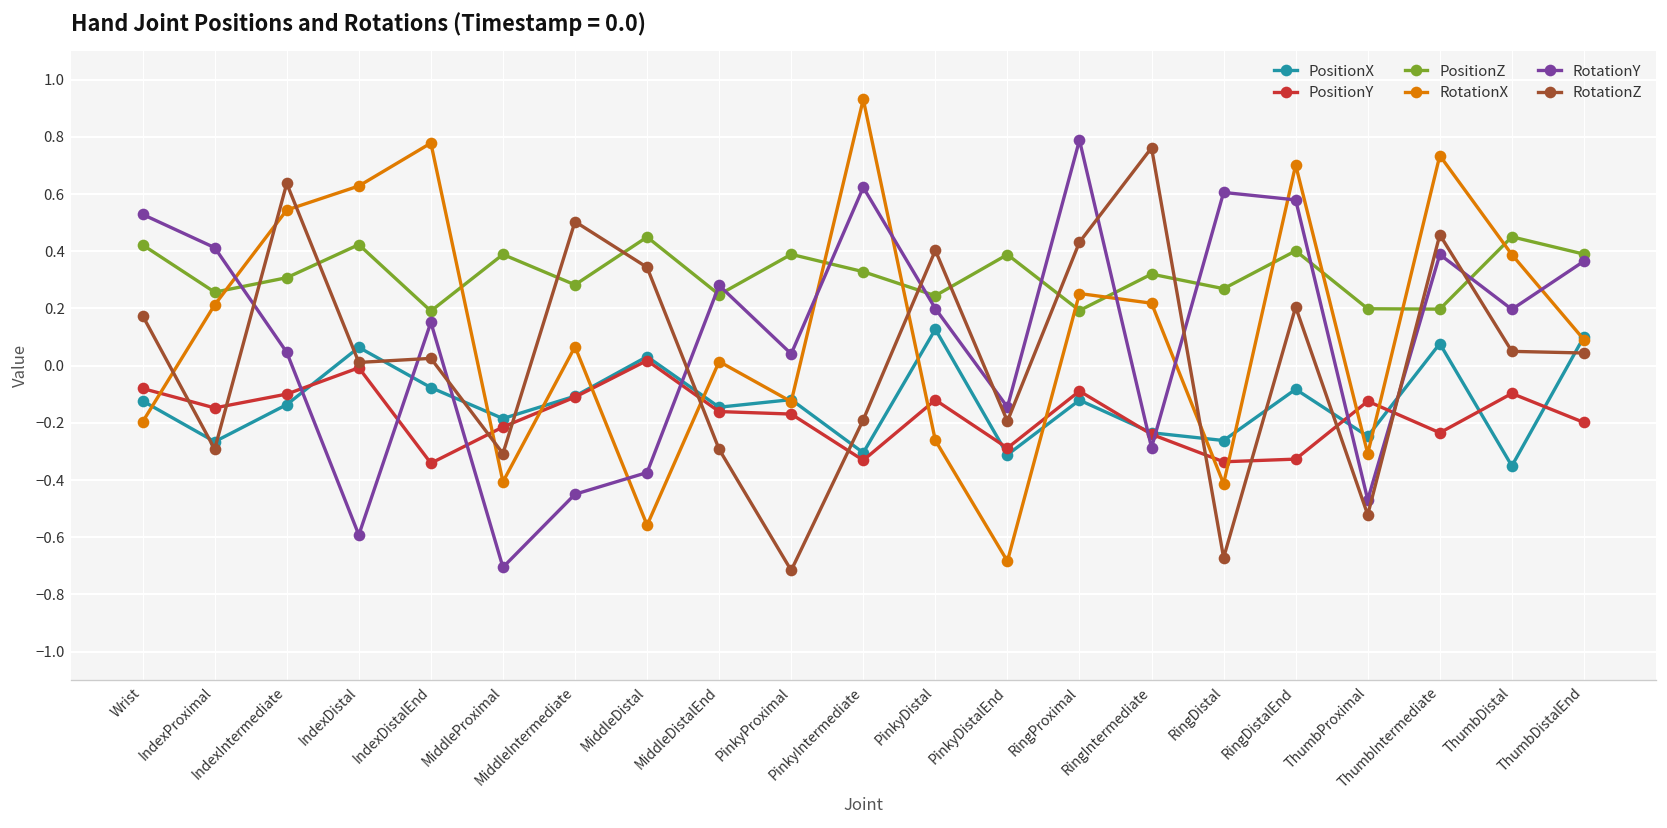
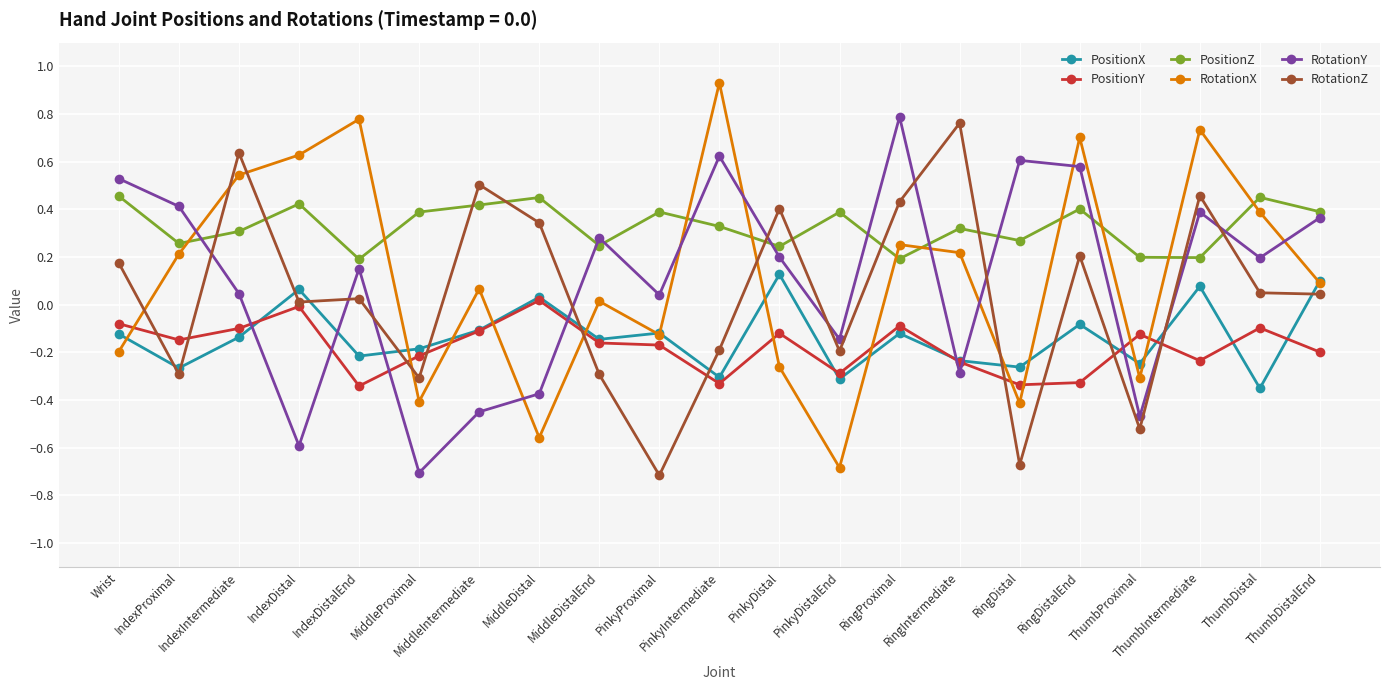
  {
    "PositionX": {
      "Wrist": -0.12,
      "IndexProximal": -0.27,
      "IndexIntermediate": -0.14,
      "IndexDistal": 0.06,
-     "IndexDistalEnd": -0.08,
+     "IndexDistalEnd": -0.22,
      "MiddleProximal": -0.18,
      "MiddleDistal": 0.03,
      "MiddleDistalEnd": -0.15,
      "PinkyIntermediate": -0.30,
      "PinkyDistal": 0.13,
      "PinkyDistalEnd": -0.31,
      "RingProximal": -0.12,
      "RingDistal": -0.26,
      "RingDistalEnd": -0.08,
      "ThumbProximal": -0.25,
      "ThumbIntermediate": 0.08,
      "ThumbDistal": -0.35
    },
    "PositionZ": {
-     "Wrist": 0.42,
+     "Wrist": 0.46,
      "IndexProximal": 0.26,
      "IndexIntermediate": 0.31,
      "IndexDistal": 0.42,
      "IndexDistalEnd": 0.19,
      "MiddleProximal": 0.39,
-     "MiddleIntermediate": 0.28,
+     "MiddleIntermediate": 0.42,
      "MiddleDistal": 0.45,
      "MiddleDistalEnd": 0.25,
      "PinkyProximal": 0.39,
      "PinkyIntermediate": 0.33,
      "PinkyDistal": 0.24,
      "PinkyDistalEnd": 0.39,
      "RingProximal": 0.19,
      "RingIntermediate": 0.32,
      "RingDistal": 0.27,
      "RingDistalEnd": 0.40,
      "ThumbProximal": 0.20,
      "ThumbIntermediate": 0.20,
      "ThumbDistal": 0.45,
      "ThumbDistalEnd": 0.39
    },
    "RotationX": {
      "Wrist": -0.20,
      "IndexProximal": 0.21,
      "IndexIntermediate": 0.54,
      "IndexDistal": 0.63,
      "IndexDistalEnd": 0.78,
      "MiddleProximal": -0.41,
      "MiddleIntermediate": 0.07,
      "MiddleDistal": -0.56,
      "MiddleDistalEnd": 0.01,
      "PinkyIntermediate": 0.93,
      "PinkyDistal": -0.26,
      "PinkyDistalEnd": -0.68,
      "RingProximal": 0.25,
      "RingIntermediate": 0.22,
      "RingDistal": -0.41,
      "RingDistalEnd": 0.70,
      "ThumbProximal": -0.31,
      "ThumbIntermediate": 0.73,
      "ThumbDistal": 0.39
    },
    "RotationY": {
      "Wrist": 0.53,
      "IndexProximal": 0.41,
      "IndexIntermediate": 0.05,
      "IndexDistal": -0.59,
      "IndexDistalEnd": 0.15,
      "MiddleProximal": -0.71,
      "MiddleIntermediate": -0.45,
      "MiddleDistal": -0.37,
      "MiddleDistalEnd": 0.28,
      "PinkyProximal": 0.04,
      "PinkyIntermediate": 0.62,
      "PinkyDistal": 0.20,
      "PinkyDistalEnd": -0.14,
      "RingProximal": 0.79,
      "RingIntermediate": -0.29,
      "RingDistal": 0.61,
      "RingDistalEnd": 0.58,
      "ThumbProximal": -0.47,
      "ThumbIntermediate": 0.39,
      "ThumbDistal": 0.20,
      "ThumbDistalEnd": 0.37
    }
  }
